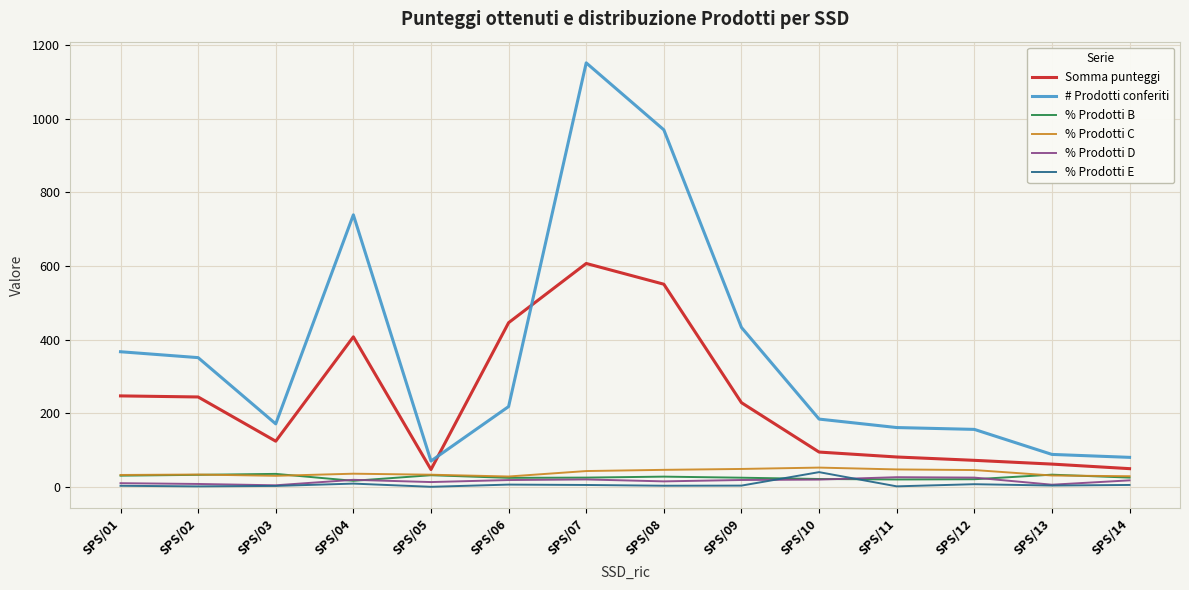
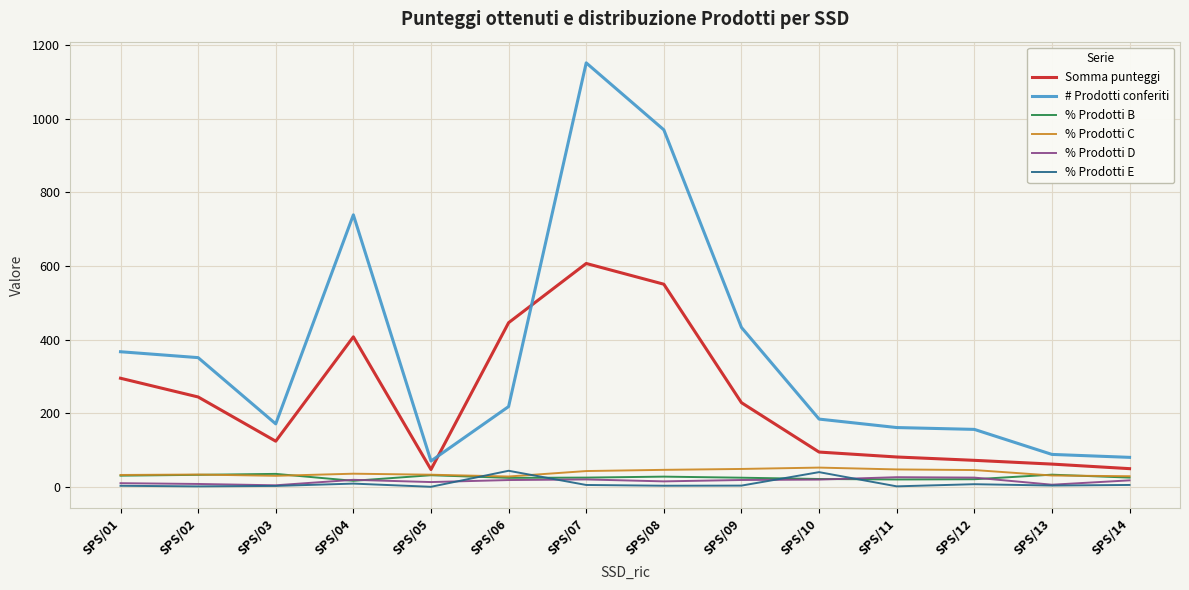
  {
    "Somma punteggi": {
-     "SPS/01": 250,
+     "SPS/01": 300,
      "SPS/02": 240,
      "SPS/03": 120,
      "SPS/04": 410,
      "SPS/05": 50,
      "SPS/06": 450,
      "SPS/07": 610,
      "SPS/08": 550,
      "SPS/09": 230,
      "SPS/10": 90,
      "SPS/11": 80,
      "SPS/12": 70,
      "SPS/13": 60,
      "SPS/14": 50
    },
    "# Prodotti conferiti": {
      "SPS/01": 370,
      "SPS/02": 350,
      "SPS/03": 170,
      "SPS/04": 740,
      "SPS/05": 70,
      "SPS/06": 220,
      "SPS/07": 1150,
      "SPS/08": 970,
      "SPS/09": 430,
      "SPS/10": 180,
      "SPS/11": 160,
      "SPS/12": 160,
      "SPS/13": 90,
      "SPS/14": 80
    },
    "% Prodotti B": {
      "SPS/08": 30
    },
    "% Prodotti C": {
      "SPS/04": 40,
      "SPS/07": 40,
      "SPS/08": 50,
      "SPS/09": 50,
      "SPS/10": 50,
      "SPS/11": 50,
      "SPS/12": 50
    },
    "% Prodotti D": {
      "SPS/01": 10,
      "SPS/05": 10,
      "SPS/08": 10,
      "SPS/14": 20
    },
    "% Prodotti E": {
      "SPS/01": 0,
      "SPS/04": 10,
      "SPS/05": 0,
-     "SPS/06": 10,
+     "SPS/06": 40,
      "SPS/07": 0,
      "SPS/08": 0,
      "SPS/09": 0,
      "SPS/10": 40,
      "SPS/11": 0,
      "SPS/12": 10,
      "SPS/14": 10
    }
  }
